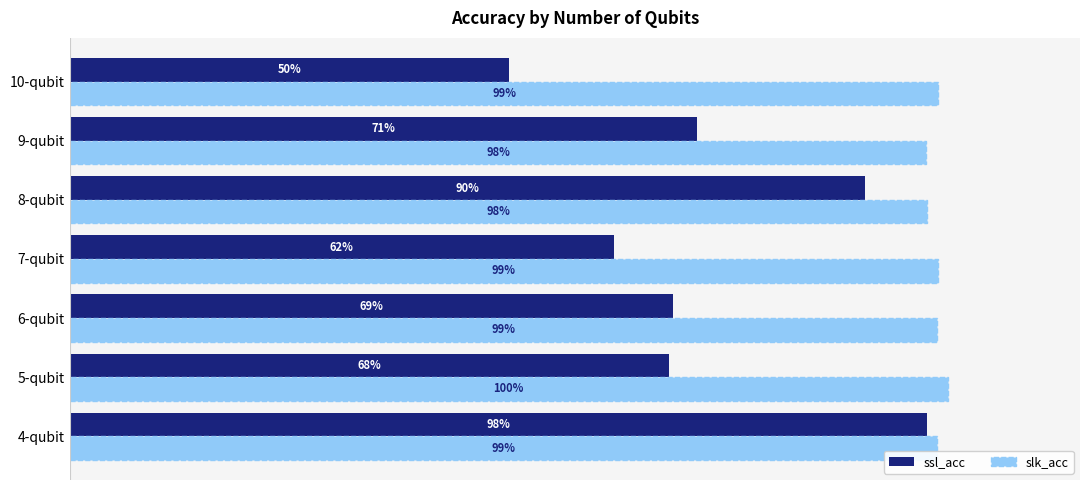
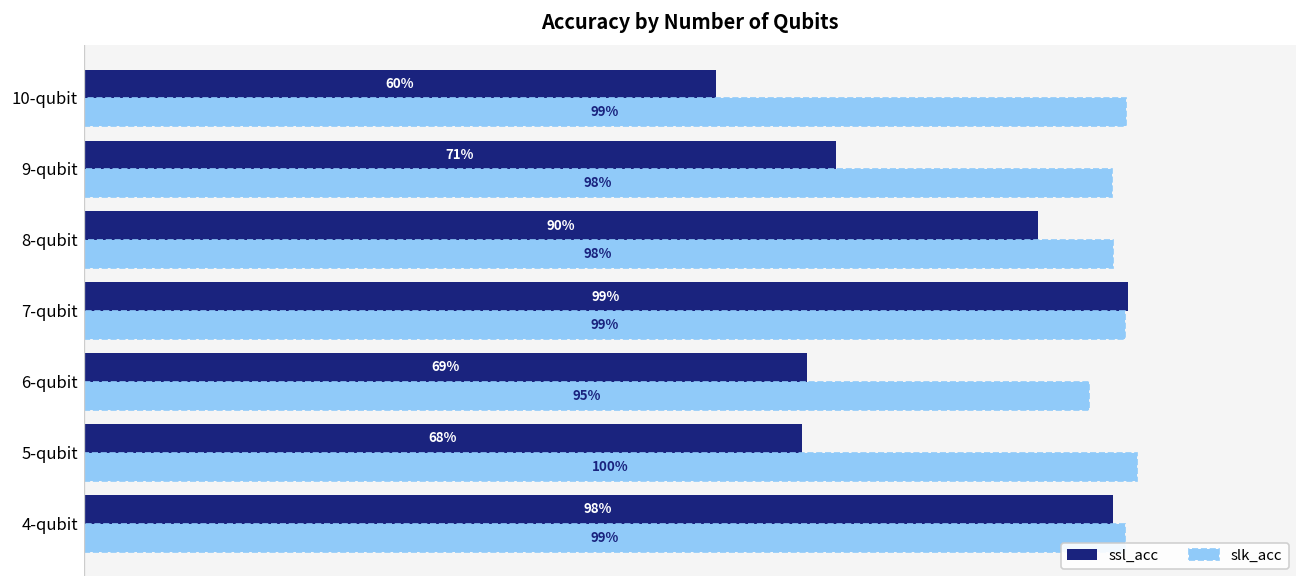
  {
    "ssl_acc": {
-     "10-qubit": "50%",
+     "10-qubit": "60%",
      "9-qubit": "71%",
      "8-qubit": "90%",
-     "7-qubit": "62%",
+     "7-qubit": "99%",
      "6-qubit": "69%",
      "5-qubit": "68%",
      "4-qubit": "98%"
    },
    "slk_acc": {
      "10-qubit": "99%",
      "9-qubit": "98%",
      "8-qubit": "98%",
      "7-qubit": "99%",
-     "6-qubit": "99%",
+     "6-qubit": "95%",
      "5-qubit": "100%",
      "4-qubit": "99%"
    }
  }
